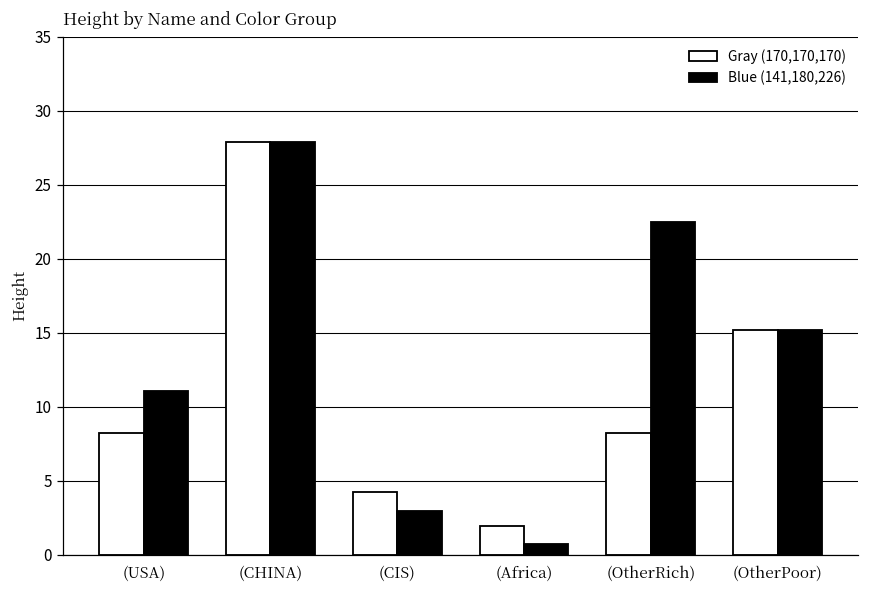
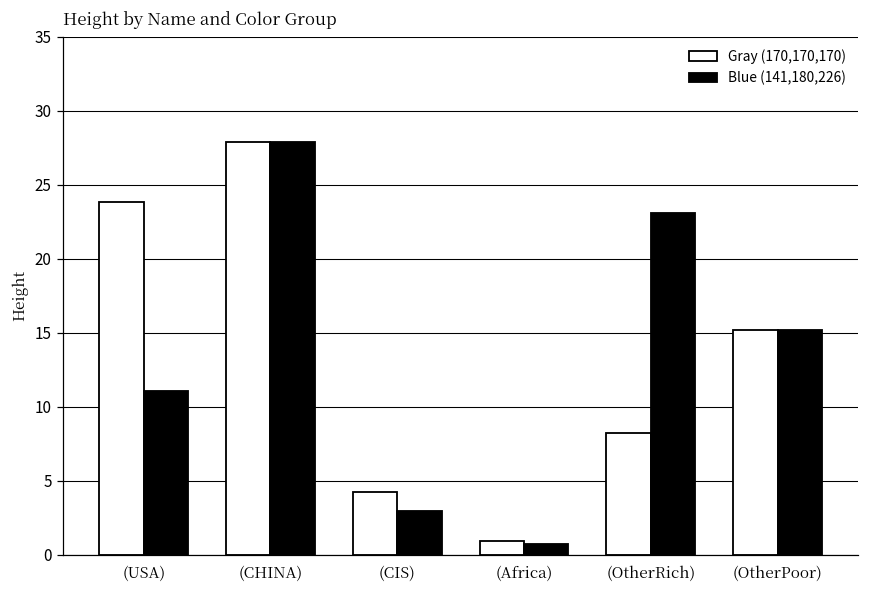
  {
    "Gray (170,170,170)": {
-     "(USA)": 8.2,
+     "(USA)": 23.8,
      "(CHINA)": 27.9,
      "(CIS)": 4.2,
-     "(Africa)": 2.0,
+     "(Africa)": 1.0,
      "(OtherRich)": 8.2,
      "(OtherPoor)": 15.2
    },
    "Blue (141,180,226)": {
      "(USA)": 11.1,
      "(CHINA)": 27.9,
      "(CIS)": 3.0,
      "(Africa)": 0.7,
-     "(OtherRich)": 22.5,
+     "(OtherRich)": 23.1,
      "(OtherPoor)": 15.2
    }
  }
